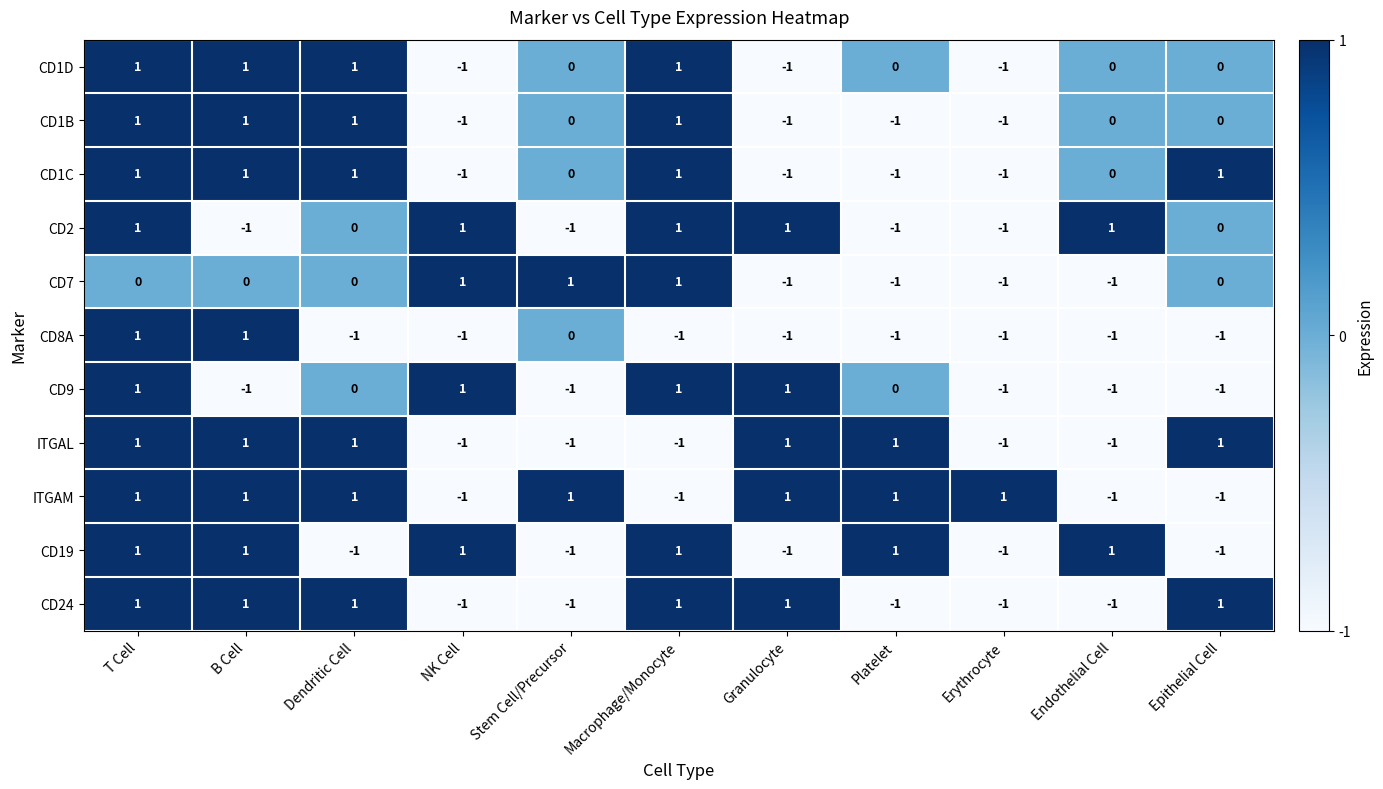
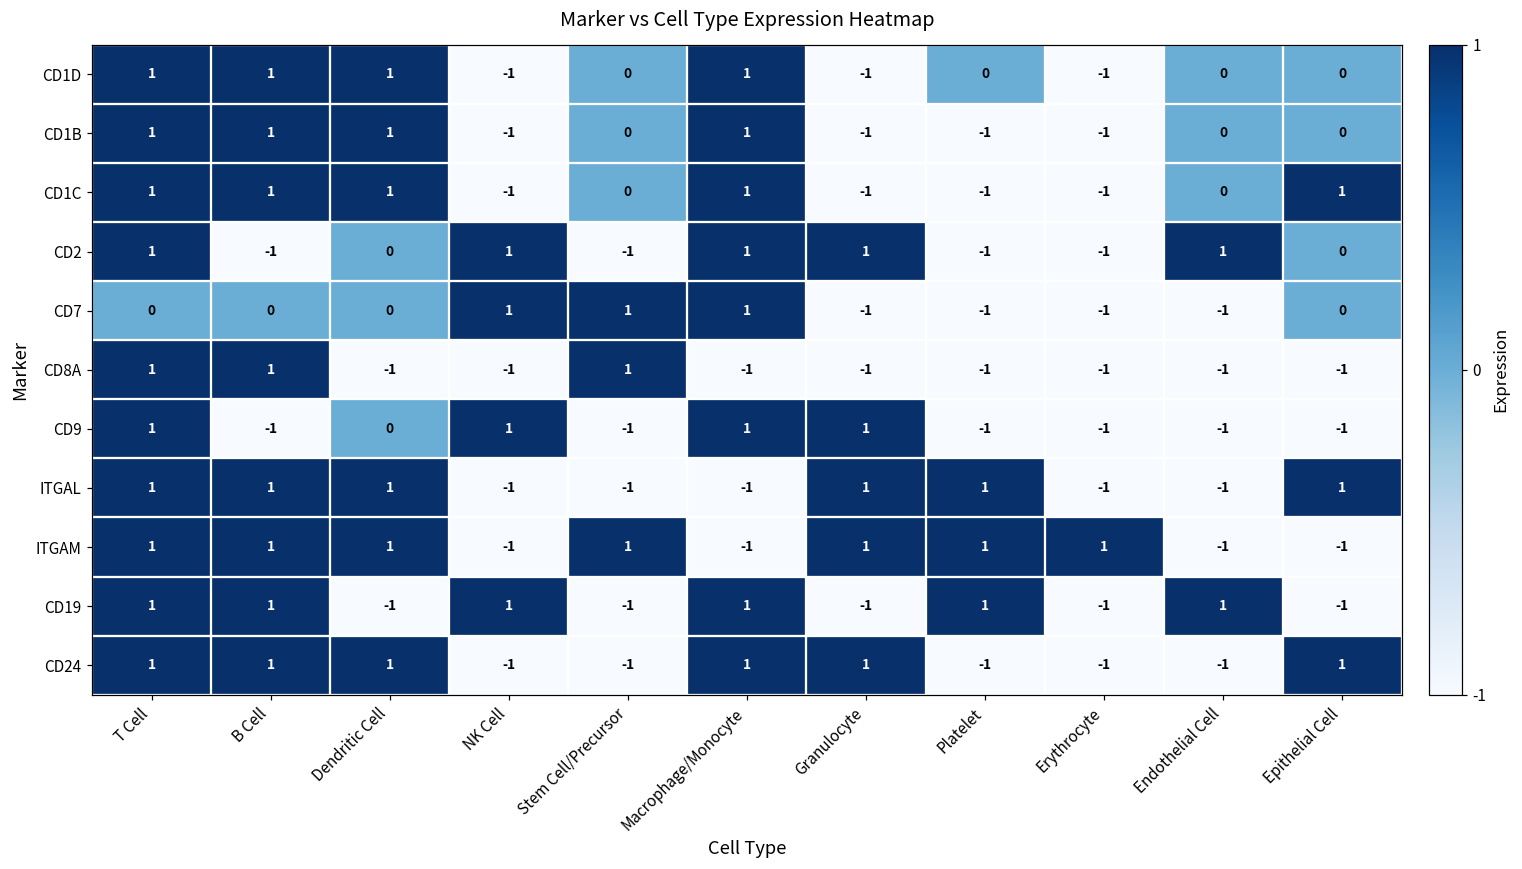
  {
    "CD1D": {
      "T Cell": 1,
      "B Cell": 1,
      "Dendritic Cell": 1,
      "NK Cell": -1,
      "Stem Cell/Precursor": 0,
      "Macrophage/Monocyte": 1,
      "Granulocyte": -1,
      "Platelet": 0,
      "Erythrocyte": -1,
      "Endothelial Cell": 0,
      "Epithelial Cell": 0
    },
    "CD1B": {
      "T Cell": 1,
      "B Cell": 1,
      "Dendritic Cell": 1,
      "NK Cell": -1,
      "Stem Cell/Precursor": 0,
      "Macrophage/Monocyte": 1,
      "Granulocyte": -1,
      "Platelet": -1,
      "Erythrocyte": -1,
      "Endothelial Cell": 0,
      "Epithelial Cell": 0
    },
    "CD1C": {
      "T Cell": 1,
      "B Cell": 1,
      "Dendritic Cell": 1,
      "NK Cell": -1,
      "Stem Cell/Precursor": 0,
      "Macrophage/Monocyte": 1,
      "Granulocyte": -1,
      "Platelet": -1,
      "Erythrocyte": -1,
      "Endothelial Cell": 0,
      "Epithelial Cell": 1
    },
    "CD2": {
      "T Cell": 1,
      "B Cell": -1,
      "Dendritic Cell": 0,
      "NK Cell": 1,
      "Stem Cell/Precursor": -1,
      "Macrophage/Monocyte": 1,
      "Granulocyte": 1,
      "Platelet": -1,
      "Erythrocyte": -1,
      "Endothelial Cell": 1,
      "Epithelial Cell": 0
    },
    "CD7": {
      "T Cell": 0,
      "B Cell": 0,
      "Dendritic Cell": 0,
      "NK Cell": 1,
      "Stem Cell/Precursor": 1,
      "Macrophage/Monocyte": 1,
      "Granulocyte": -1,
      "Platelet": -1,
      "Erythrocyte": -1,
      "Endothelial Cell": -1,
      "Epithelial Cell": 0
    },
    "CD8A": {
      "T Cell": 1,
      "B Cell": 1,
      "Dendritic Cell": -1,
      "NK Cell": -1,
-     "Stem Cell/Precursor": 0,
+     "Stem Cell/Precursor": 1,
      "Macrophage/Monocyte": -1,
      "Granulocyte": -1,
      "Platelet": -1,
      "Erythrocyte": -1,
      "Endothelial Cell": -1,
      "Epithelial Cell": -1
    },
    "CD9": {
      "T Cell": 1,
      "B Cell": -1,
      "Dendritic Cell": 0,
      "NK Cell": 1,
      "Stem Cell/Precursor": -1,
      "Macrophage/Monocyte": 1,
      "Granulocyte": 1,
-     "Platelet": 0,
+     "Platelet": -1,
      "Erythrocyte": -1,
      "Endothelial Cell": -1,
      "Epithelial Cell": -1
    },
    "ITGAL": {
      "T Cell": 1,
      "B Cell": 1,
      "Dendritic Cell": 1,
      "NK Cell": -1,
      "Stem Cell/Precursor": -1,
      "Macrophage/Monocyte": -1,
      "Granulocyte": 1,
      "Platelet": 1,
      "Erythrocyte": -1,
      "Endothelial Cell": -1,
      "Epithelial Cell": 1
    },
    "ITGAM": {
      "T Cell": 1,
      "B Cell": 1,
      "Dendritic Cell": 1,
      "NK Cell": -1,
      "Stem Cell/Precursor": 1,
      "Macrophage/Monocyte": -1,
      "Granulocyte": 1,
      "Platelet": 1,
      "Erythrocyte": 1,
      "Endothelial Cell": -1,
      "Epithelial Cell": -1
    },
    "CD19": {
      "T Cell": 1,
      "B Cell": 1,
      "Dendritic Cell": -1,
      "NK Cell": 1,
      "Stem Cell/Precursor": -1,
      "Macrophage/Monocyte": 1,
      "Granulocyte": -1,
      "Platelet": 1,
      "Erythrocyte": -1,
      "Endothelial Cell": 1,
      "Epithelial Cell": -1
    },
    "CD24": {
      "T Cell": 1,
      "B Cell": 1,
      "Dendritic Cell": 1,
      "NK Cell": -1,
      "Stem Cell/Precursor": -1,
      "Macrophage/Monocyte": 1,
      "Granulocyte": 1,
      "Platelet": -1,
      "Erythrocyte": -1,
      "Endothelial Cell": -1,
      "Epithelial Cell": 1
    }
  }
